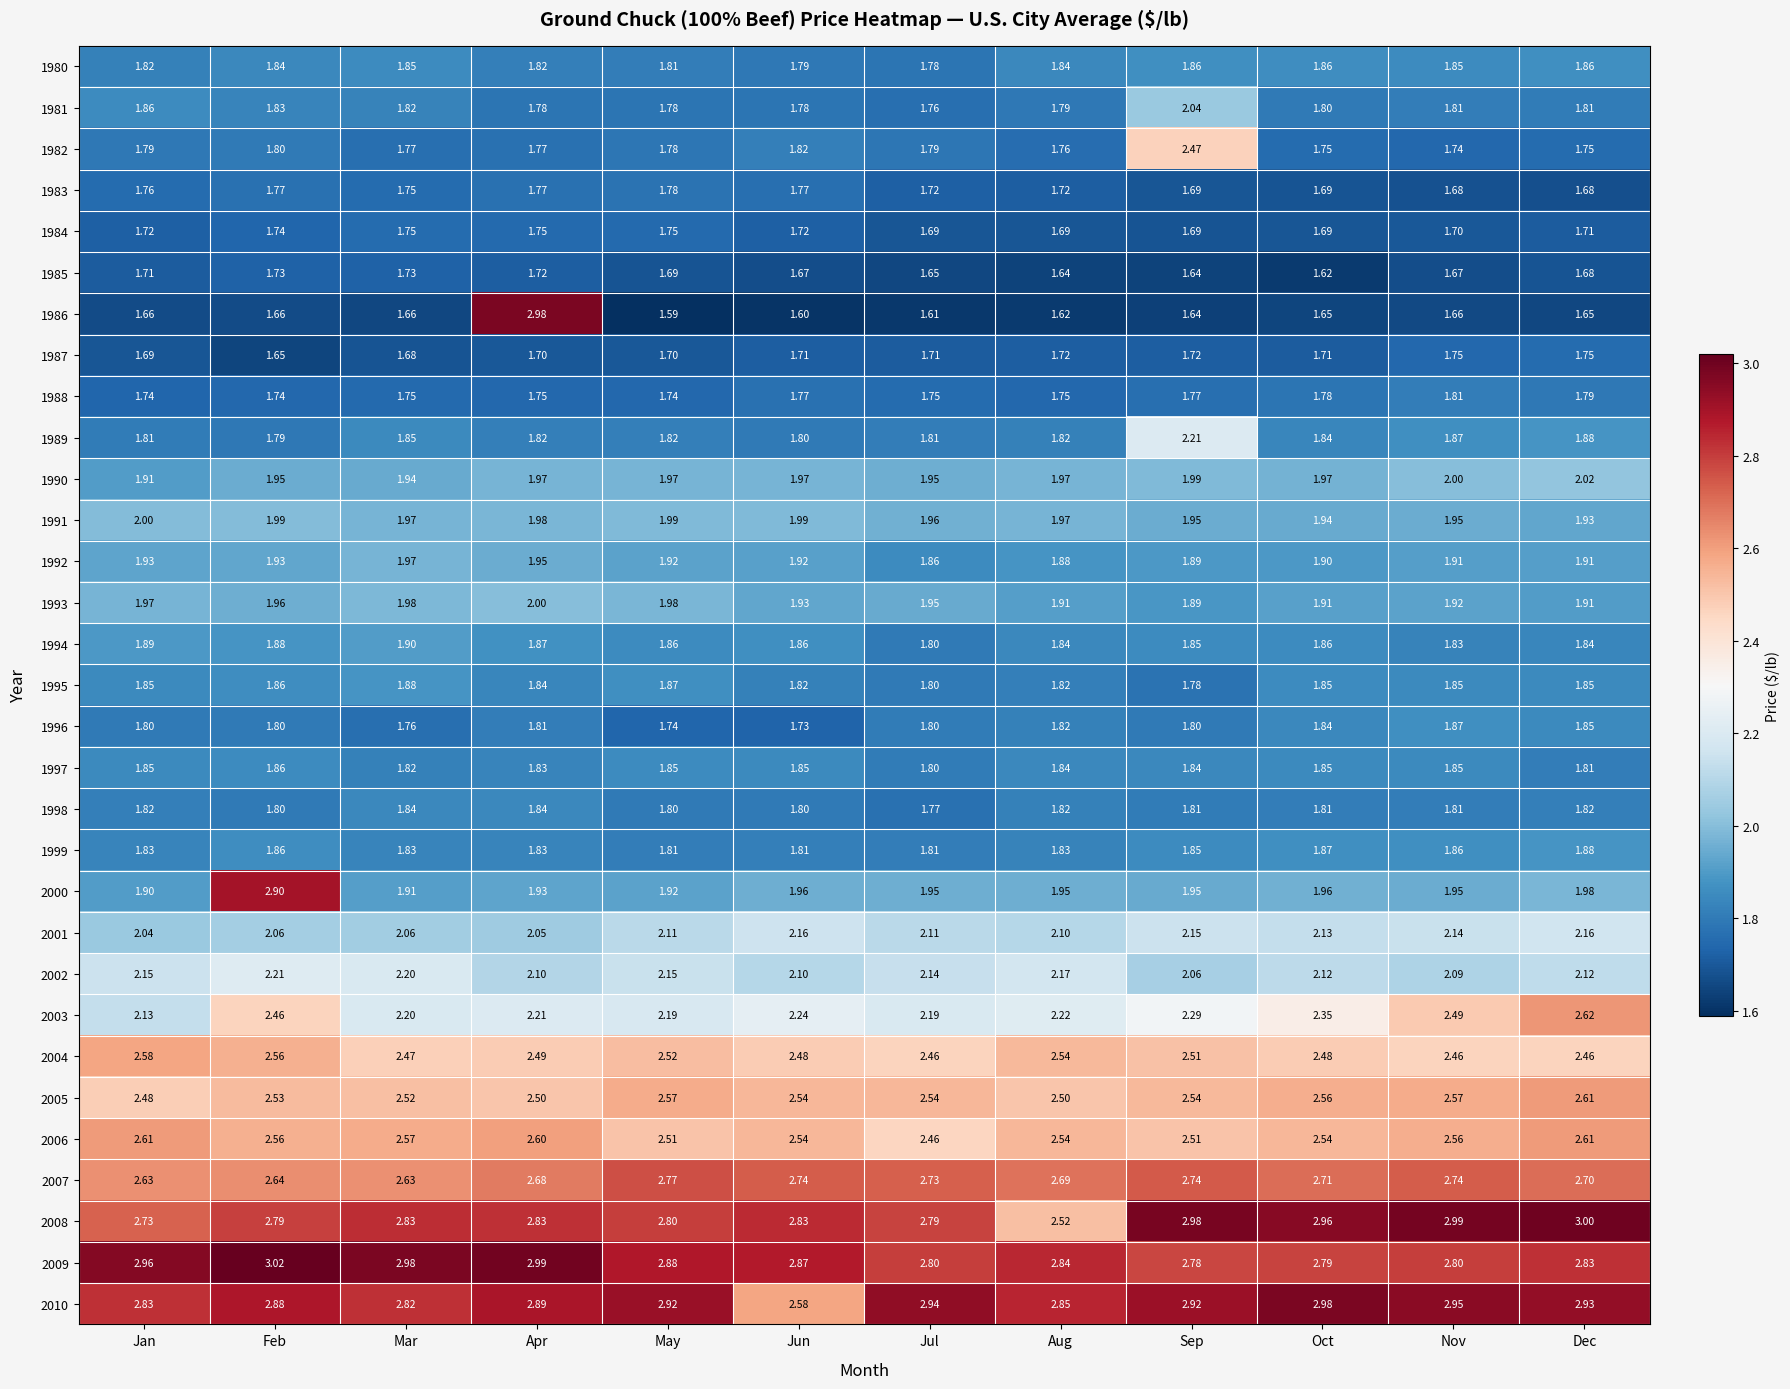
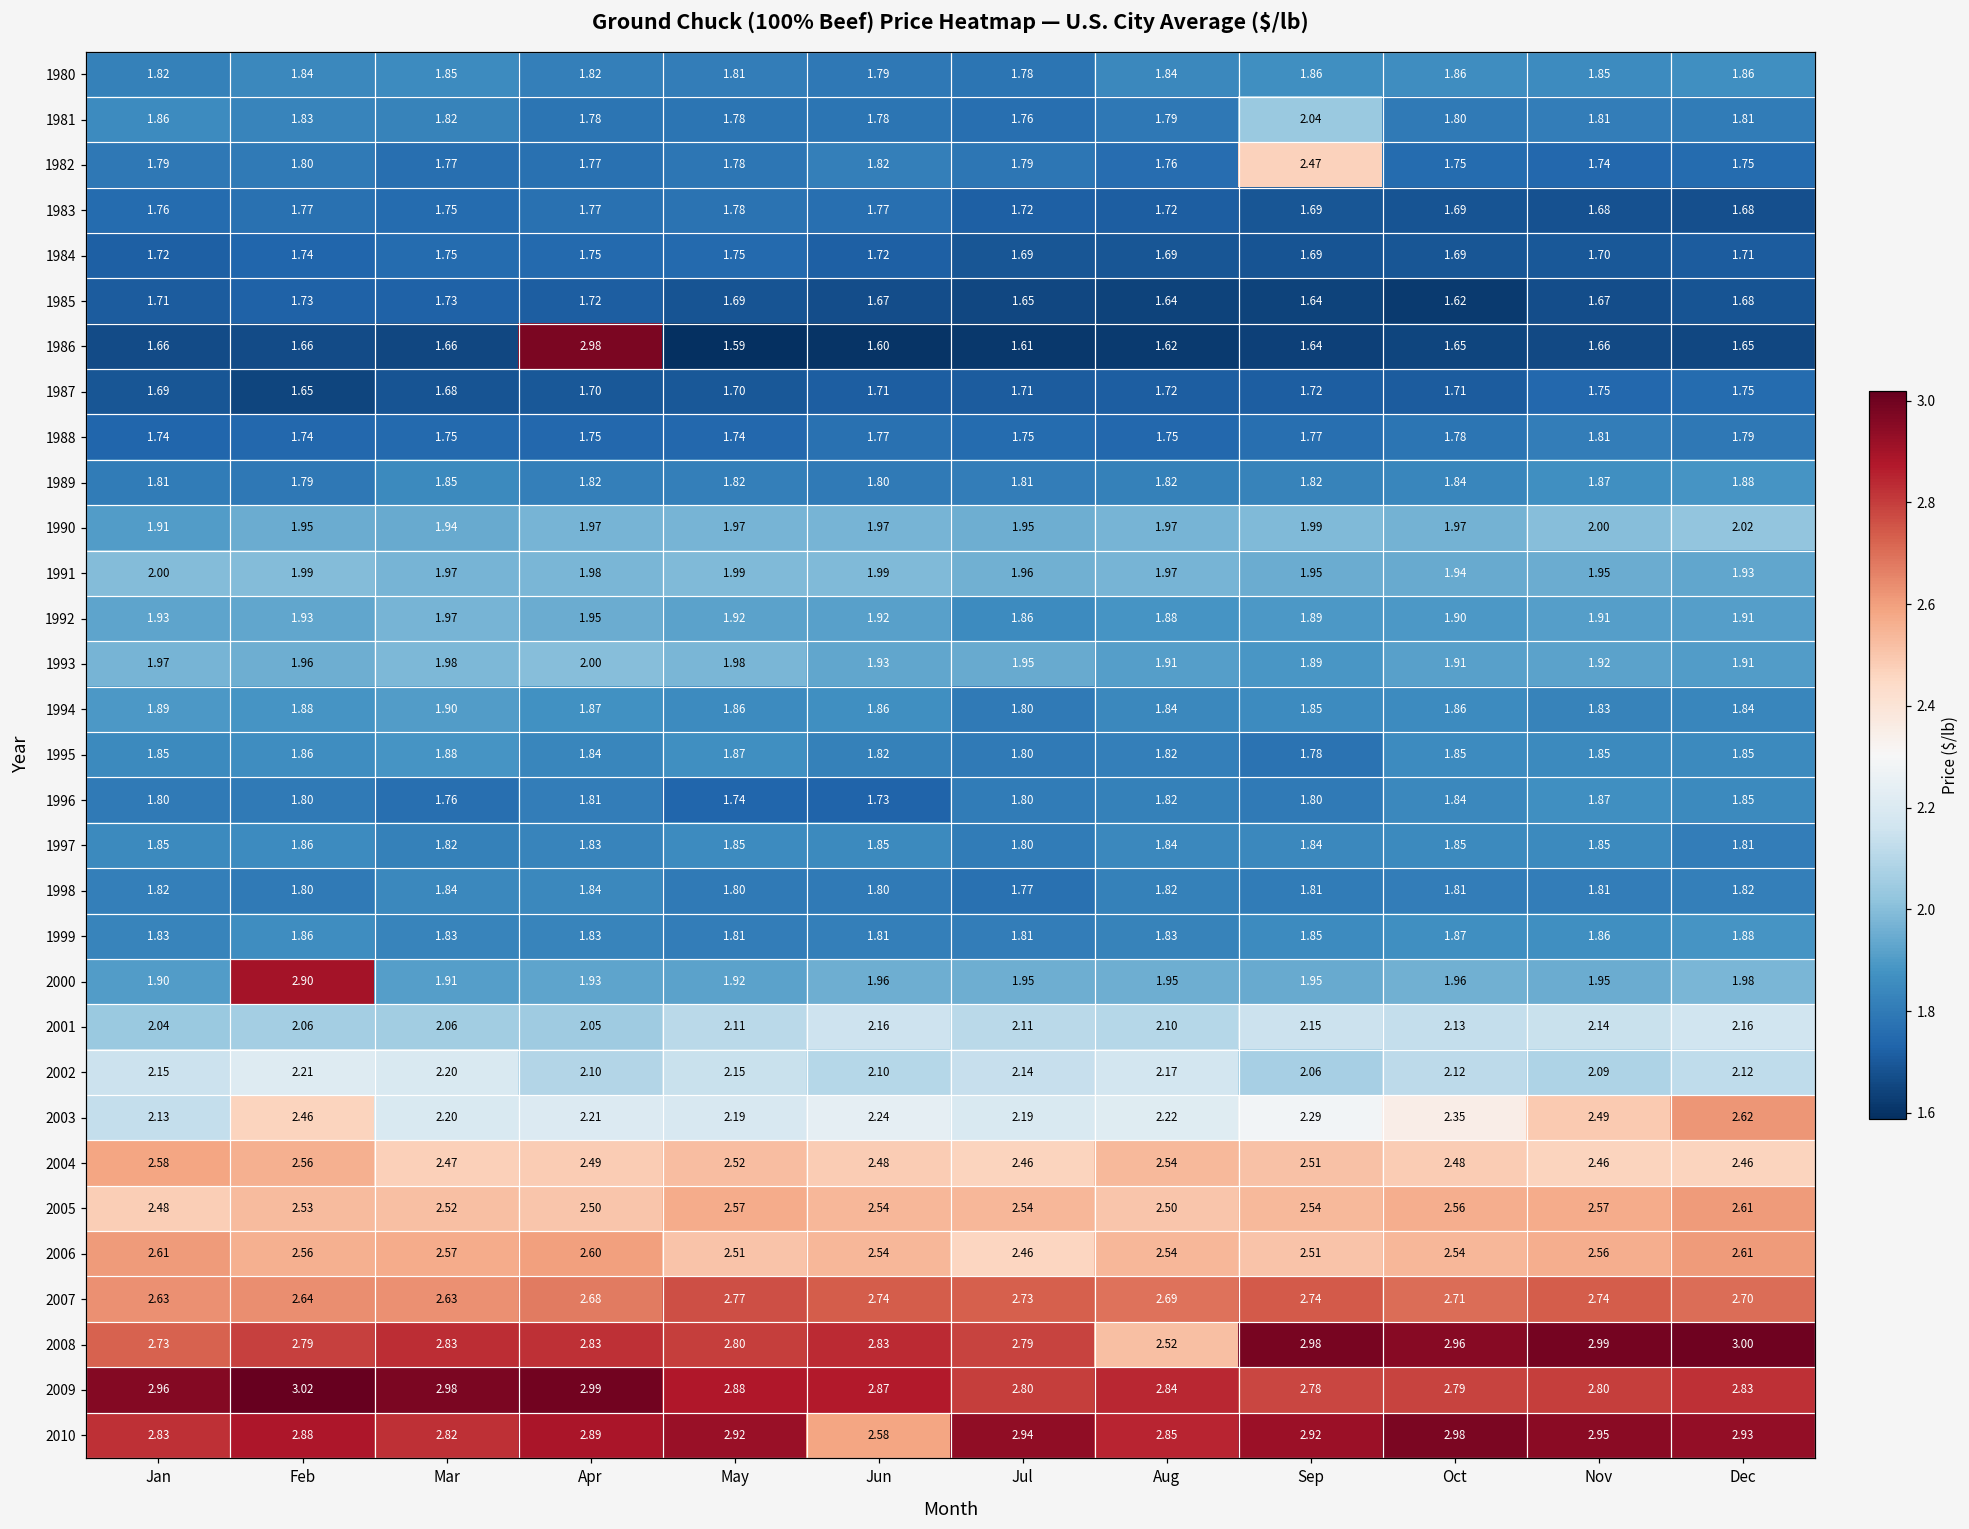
  {
    "1989": {
      "Jan": 1.81,
      "Feb": 1.79,
      "Mar": 1.85,
      "Apr": 1.82,
      "May": 1.82,
      "Jun": 1.80,
      "Jul": 1.81,
      "Aug": 1.82,
-     "Sep": 2.21,
+     "Sep": 1.82,
      "Oct": 1.84,
      "Nov": 1.87,
      "Dec": 1.88
    }
  }
